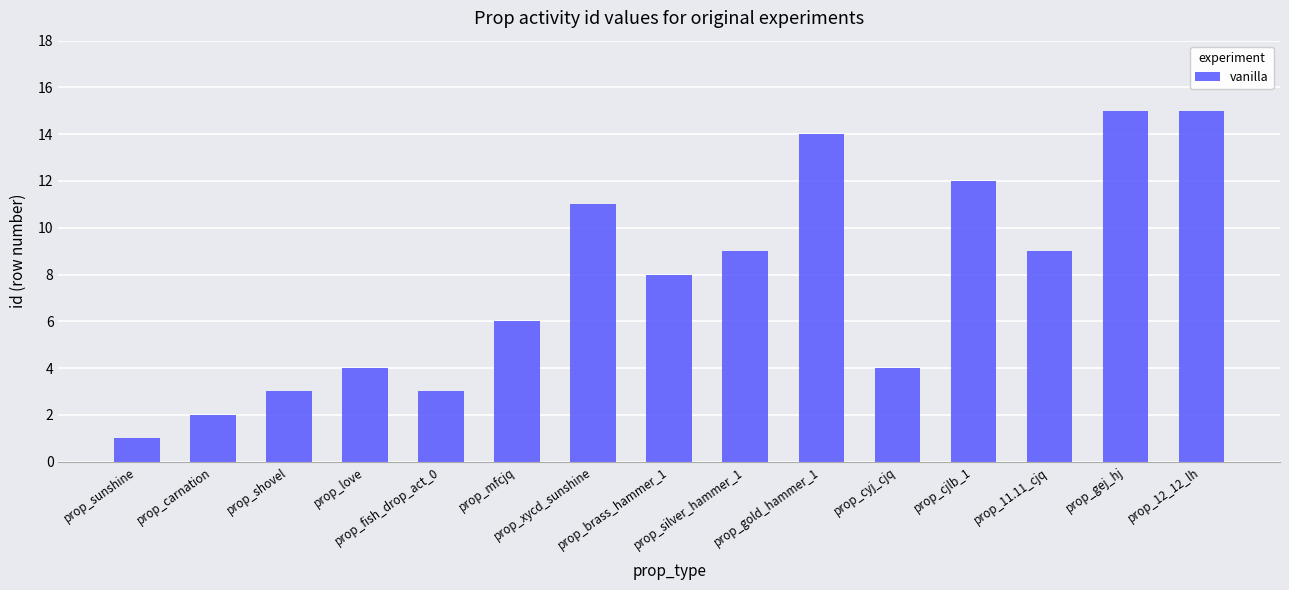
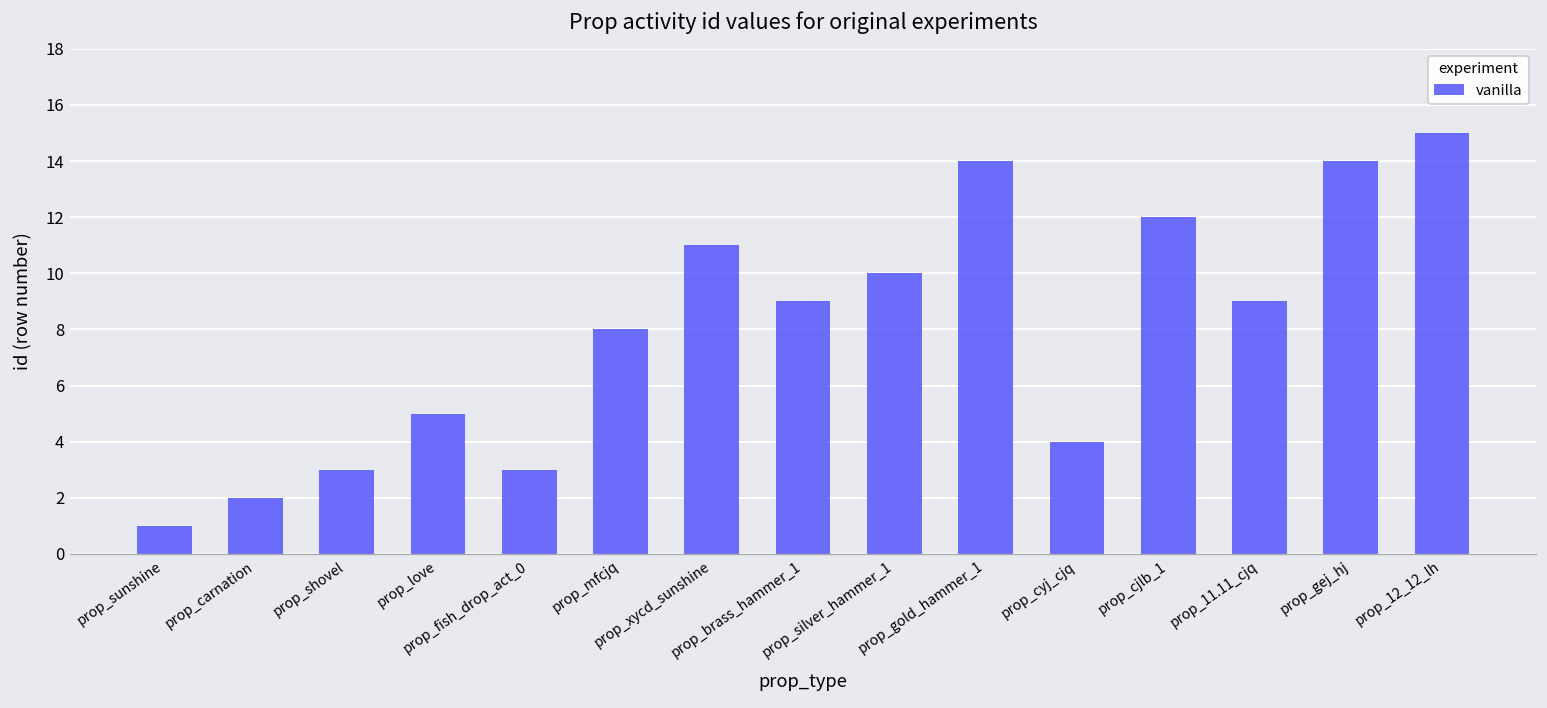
  {
    "prop_sunshine": 1,
    "prop_carnation": 2,
    "prop_shovel": 3,
-   "prop_love": 4,
+   "prop_love": 5,
    "prop_fish_drop_act_0": 3,
-   "prop_mfcjq": 6,
+   "prop_mfcjq": 8,
    "prop_xycd_sunshine": 11,
-   "prop_brass_hammer_1": 8,
-   "prop_silver_hammer_1": 9,
+   "prop_brass_hammer_1": 9,
+   "prop_silver_hammer_1": 10,
    "prop_gold_hammer_1": 14,
    "prop_cyj_cjq": 4,
    "prop_cjlb_1": 12,
    "prop_11.11_cjq": 9,
-   "prop_gej_hj": 15,
+   "prop_gej_hj": 14,
    "prop_12_12_lh": 15
  }
